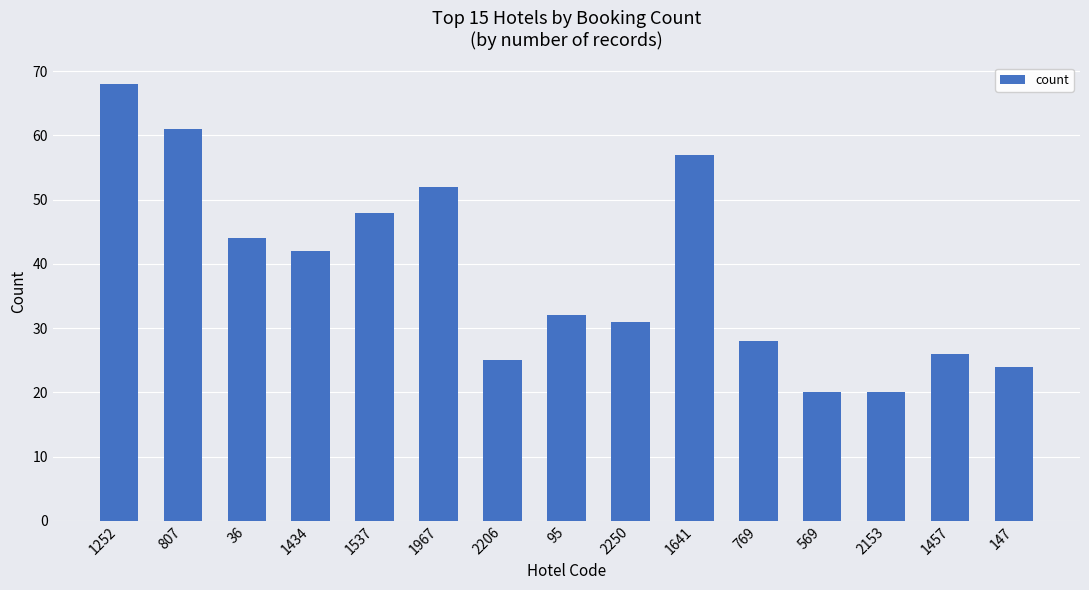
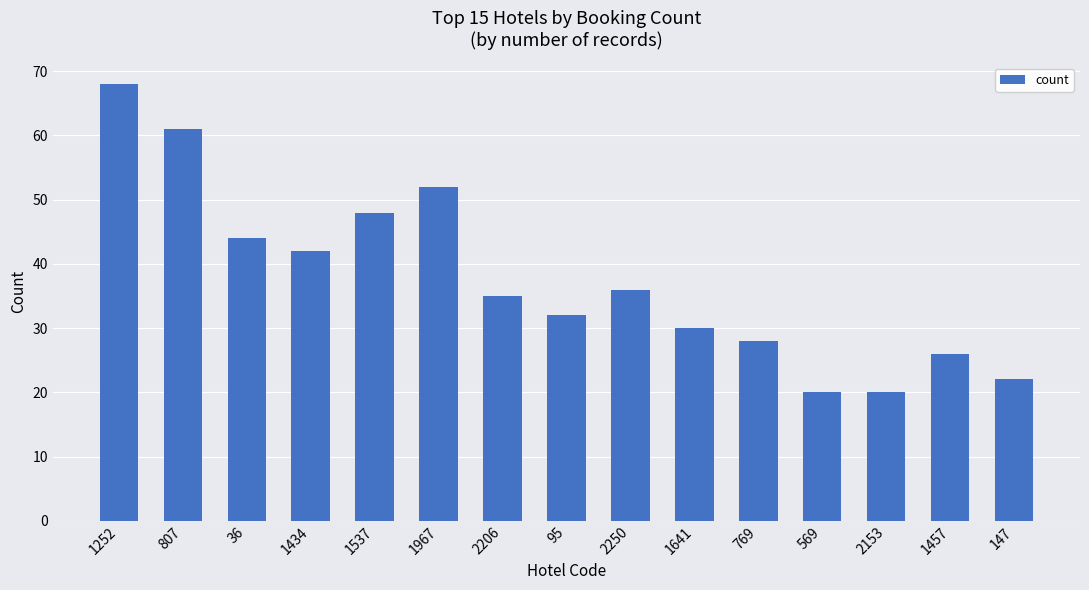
  {
    "1252": 68,
    "807": 61,
    "36": 44,
    "1434": 42,
    "1537": 48,
    "1967": 52,
-   "2206": 25,
+   "2206": 35,
    "95": 32,
-   "2250": 31,
-   "1641": 57,
+   "2250": 36,
+   "1641": 30,
    "769": 28,
    "569": 20,
    "2153": 20,
    "1457": 26,
-   "147": 24
+   "147": 22
  }
